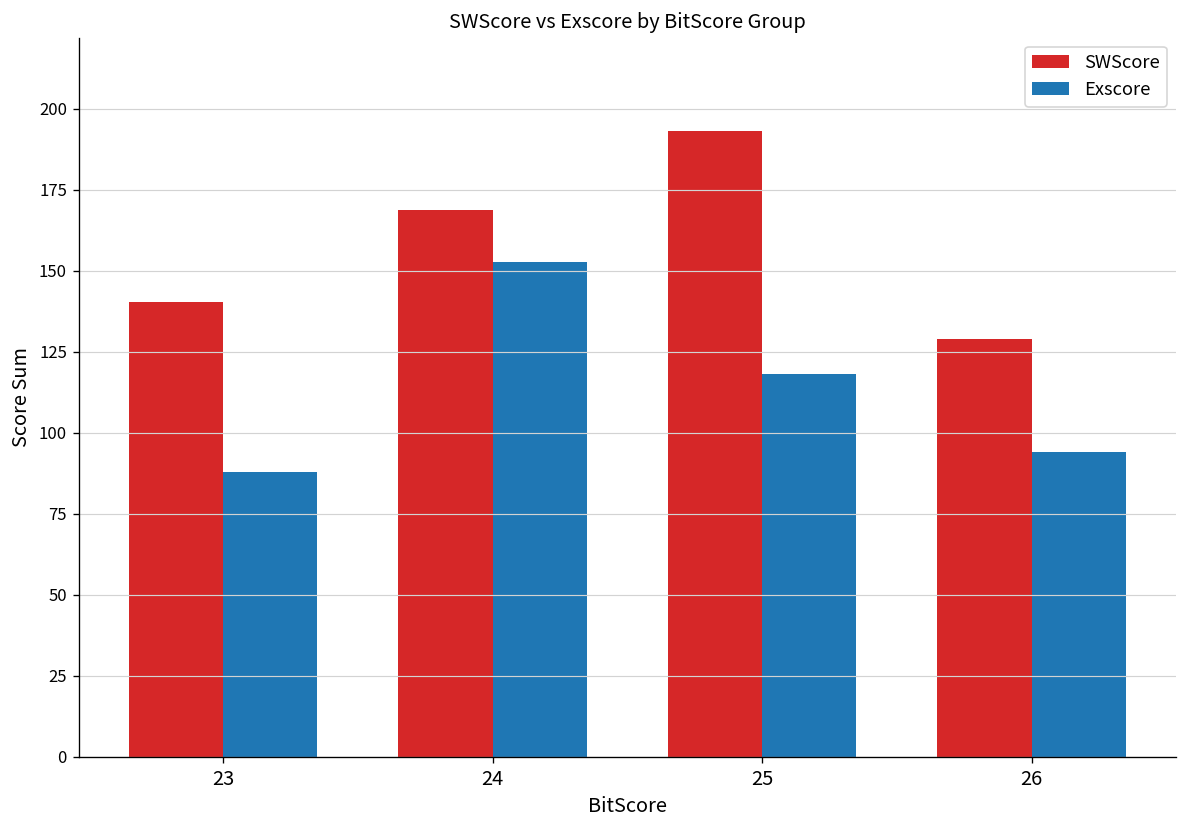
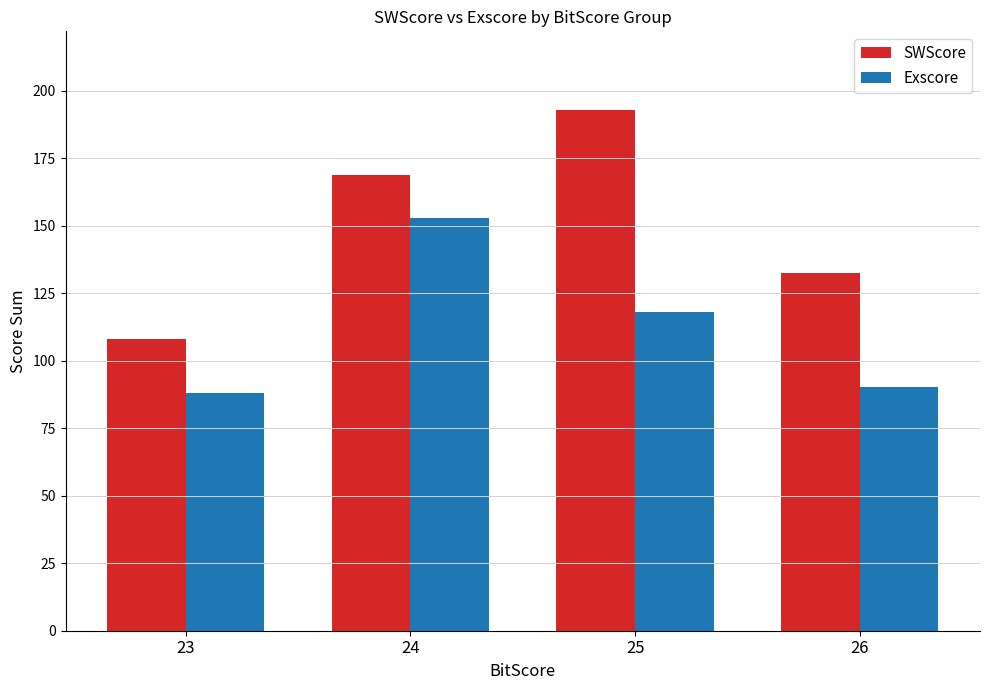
  {
    "SWScore": {
-     "23": 141,
+     "23": 108,
      "24": 169,
      "25": 193,
-     "26": 129
+     "26": 132
    },
    "Exscore": {
      "23": 88,
      "24": 153,
      "25": 118,
-     "26": 94
+     "26": 90
    }
  }
